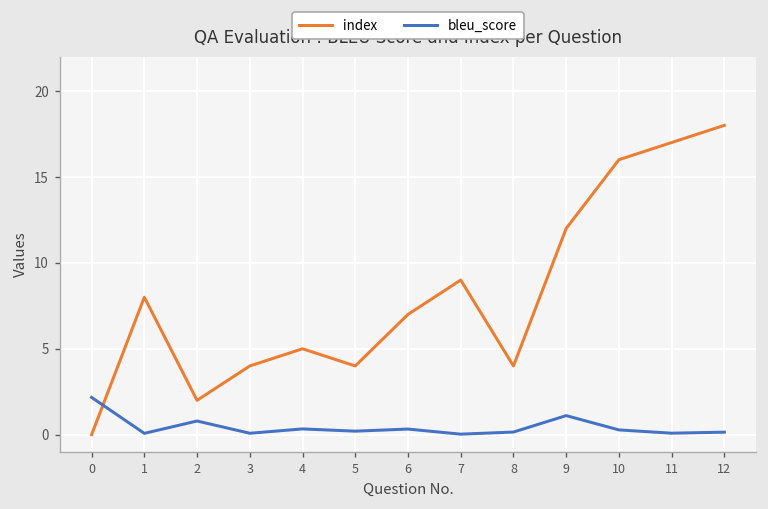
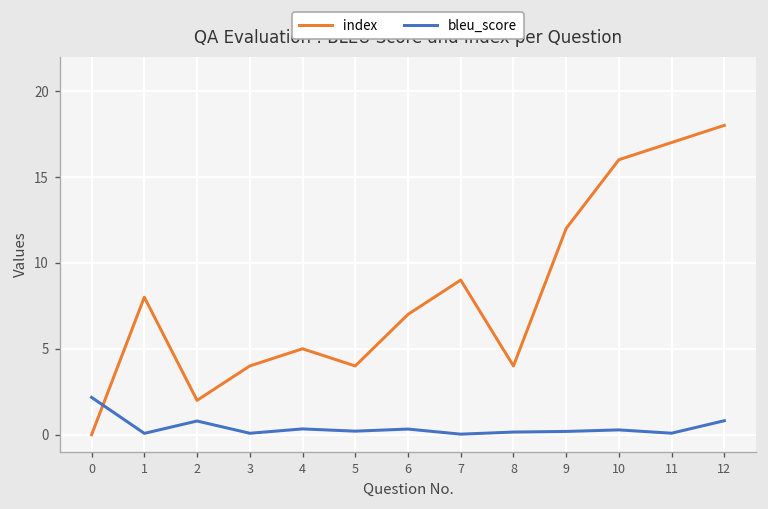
  {
    "index": {
      "0": 0.0,
      "1": 8.0,
      "2": 2.0,
      "3": 4.0,
      "4": 5.0,
      "5": 4.0,
      "6": 7.0,
      "7": 9.0,
      "8": 4.0,
      "9": 12.0,
      "10": 16.0,
      "11": 17.0,
      "12": 18.0
    },
    "bleu_score": {
      "0": 2.2,
      "1": 0.1,
      "2": 0.8,
      "3": 0.1,
      "4": 0.3,
      "5": 0.2,
      "6": 0.3,
      "7": 0.0,
      "8": 0.2,
-     "9": 1.1,
+     "9": 0.2,
      "10": 0.3,
      "11": 0.1,
-     "12": 0.1
+     "12": 0.8
    }
  }
